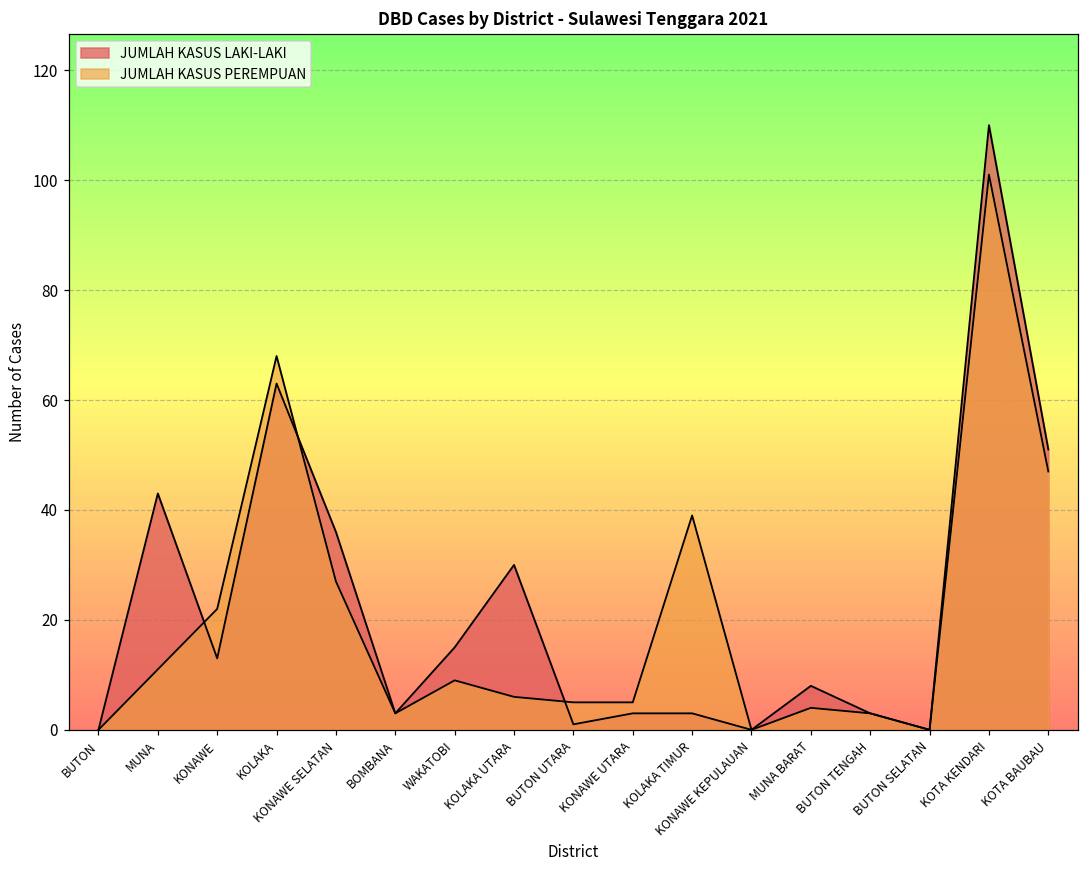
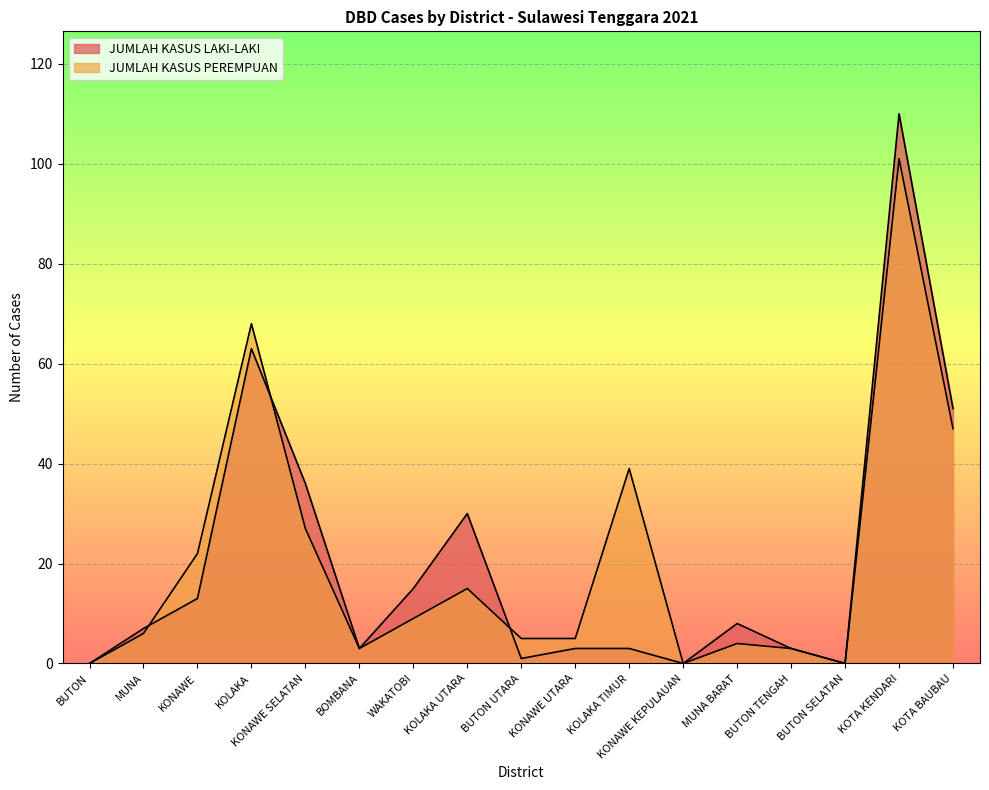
  {
    "JUMLAH KASUS LAKI-LAKI": {
-     "MUNA": 43,
+     "MUNA": 7,
      "KONAWE": 13,
      "KOLAKA": 63,
      "KONAWE SELATAN": 36,
      "WAKATOBI": 15,
      "KOLAKA UTARA": 30,
      "BUTON UTARA": 1,
      "KONAWE UTARA": 3,
      "KOLAKA TIMUR": 3,
      "MUNA BARAT": 8,
      "KOTA KENDARI": 110,
      "KOTA BAUBAU": 51
    },
    "JUMLAH KASUS PEREMPUAN": {
-     "MUNA": 11,
+     "MUNA": 6,
      "KONAWE": 22,
      "KOLAKA": 68,
      "KONAWE SELATAN": 27,
      "WAKATOBI": 9,
-     "KOLAKA UTARA": 6,
+     "KOLAKA UTARA": 15,
      "BUTON UTARA": 5,
      "KONAWE UTARA": 5,
      "KOLAKA TIMUR": 39,
      "MUNA BARAT": 4,
      "KOTA KENDARI": 101,
      "KOTA BAUBAU": 47
    }
  }
